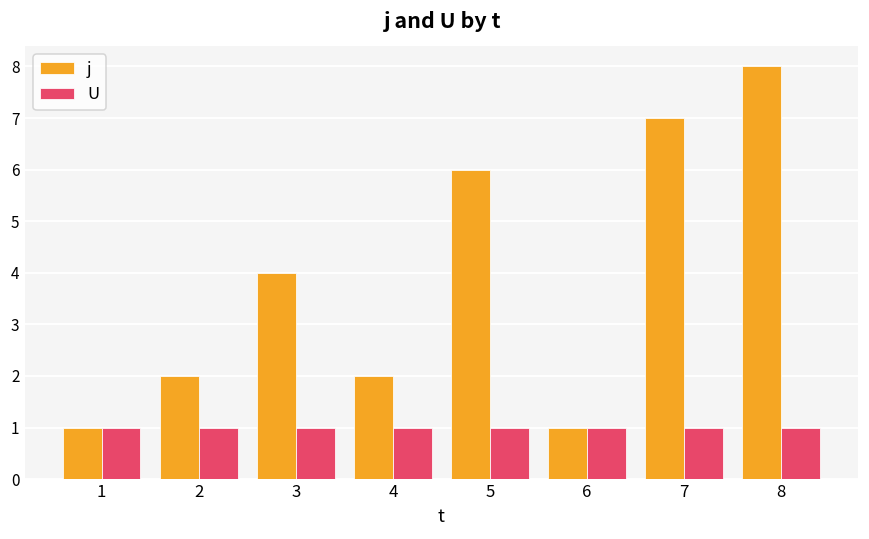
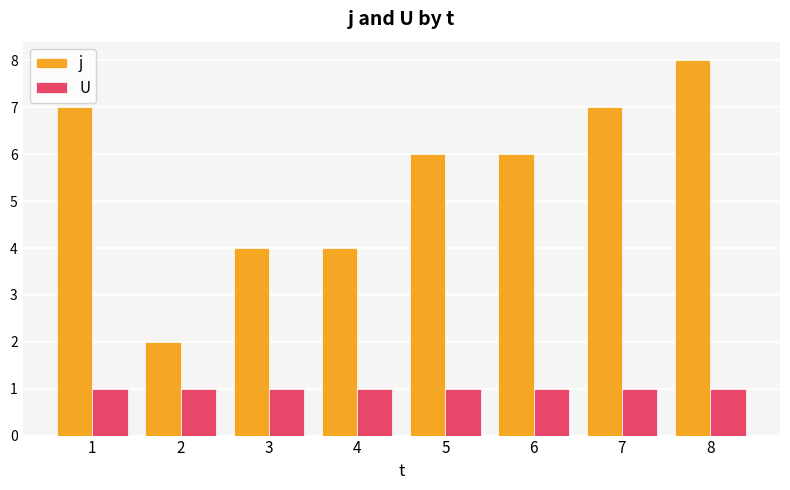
  {
    "j": {
-     "1": 1,
+     "1": 7,
      "2": 2,
      "3": 4,
-     "4": 2,
+     "4": 4,
      "5": 6,
-     "6": 1,
+     "6": 6,
      "7": 7,
      "8": 8
    },
    "U": {
      "1": 1,
      "2": 1,
      "3": 1,
      "4": 1,
      "5": 1,
      "6": 1,
      "7": 1,
      "8": 1
    }
  }
